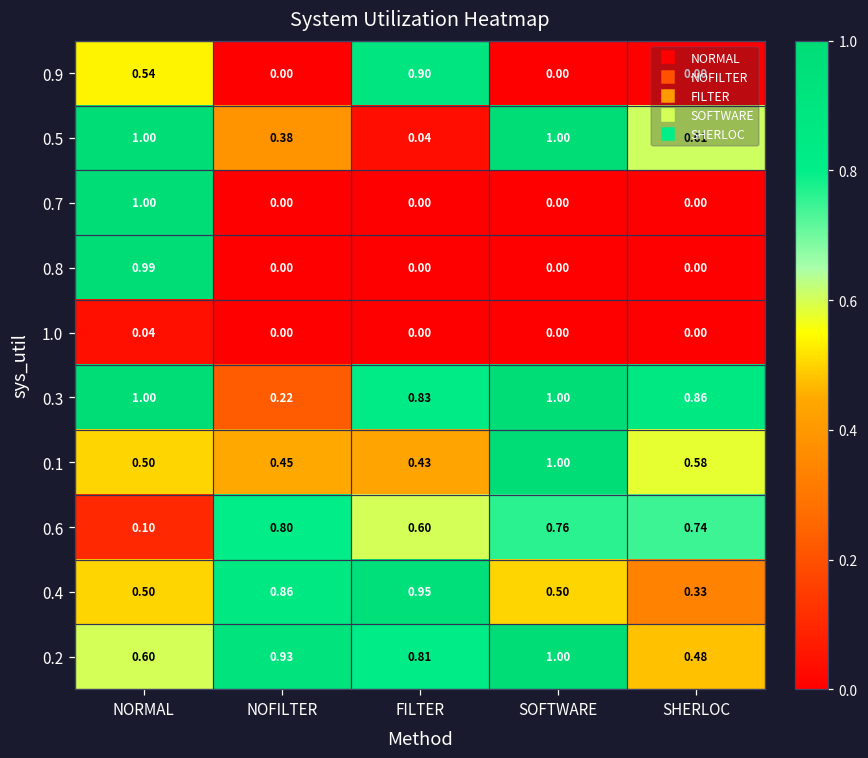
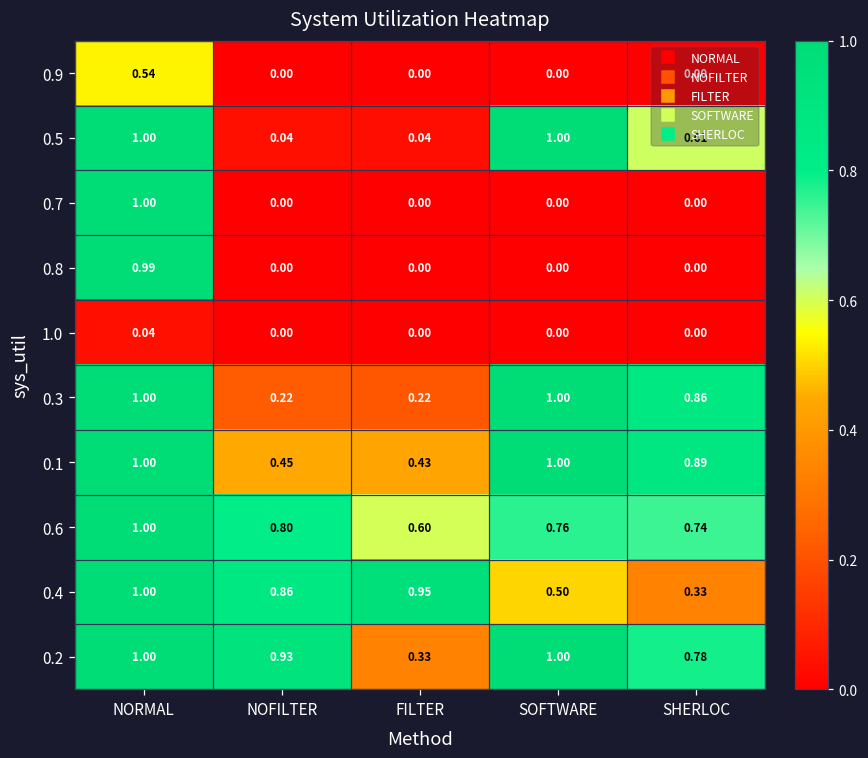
  {
    "0.9": {
      "NORMAL": 0.54,
      "NOFILTER": 0.00,
-     "FILTER": 0.90,
+     "FILTER": 0.00,
      "SOFTWARE": 0.00
    },
    "0.5": {
      "NORMAL": 1.00,
-     "NOFILTER": 0.38,
+     "NOFILTER": 0.04,
      "FILTER": 0.04,
      "SOFTWARE": 1.00
    },
    "0.7": {
      "NORMAL": 1.00,
      "NOFILTER": 0.00,
      "FILTER": 0.00,
      "SOFTWARE": 0.00,
      "SHERLOC": 0.00
    },
    "0.8": {
      "NORMAL": 0.99,
      "NOFILTER": 0.00,
      "FILTER": 0.00,
      "SOFTWARE": 0.00,
      "SHERLOC": 0.00
    },
    "1.0": {
      "NORMAL": 0.04,
      "NOFILTER": 0.00,
      "FILTER": 0.00,
      "SOFTWARE": 0.00,
      "SHERLOC": 0.00
    },
    "0.3": {
      "NORMAL": 1.00,
      "NOFILTER": 0.22,
-     "FILTER": 0.83,
+     "FILTER": 0.22,
      "SOFTWARE": 1.00,
      "SHERLOC": 0.86
    },
    "0.1": {
-     "NORMAL": 0.50,
+     "NORMAL": 1.00,
      "NOFILTER": 0.45,
      "FILTER": 0.43,
      "SOFTWARE": 1.00,
-     "SHERLOC": 0.58
+     "SHERLOC": 0.89
    },
    "0.6": {
-     "NORMAL": 0.10,
+     "NORMAL": 1.00,
      "NOFILTER": 0.80,
      "FILTER": 0.60,
      "SOFTWARE": 0.76,
      "SHERLOC": 0.74
    },
    "0.4": {
-     "NORMAL": 0.50,
+     "NORMAL": 1.00,
      "NOFILTER": 0.86,
      "FILTER": 0.95,
      "SOFTWARE": 0.50,
      "SHERLOC": 0.33
    },
    "0.2": {
-     "NORMAL": 0.60,
+     "NORMAL": 1.00,
      "NOFILTER": 0.93,
-     "FILTER": 0.81,
+     "FILTER": 0.33,
      "SOFTWARE": 1.00,
-     "SHERLOC": 0.48
+     "SHERLOC": 0.78
    }
  }
